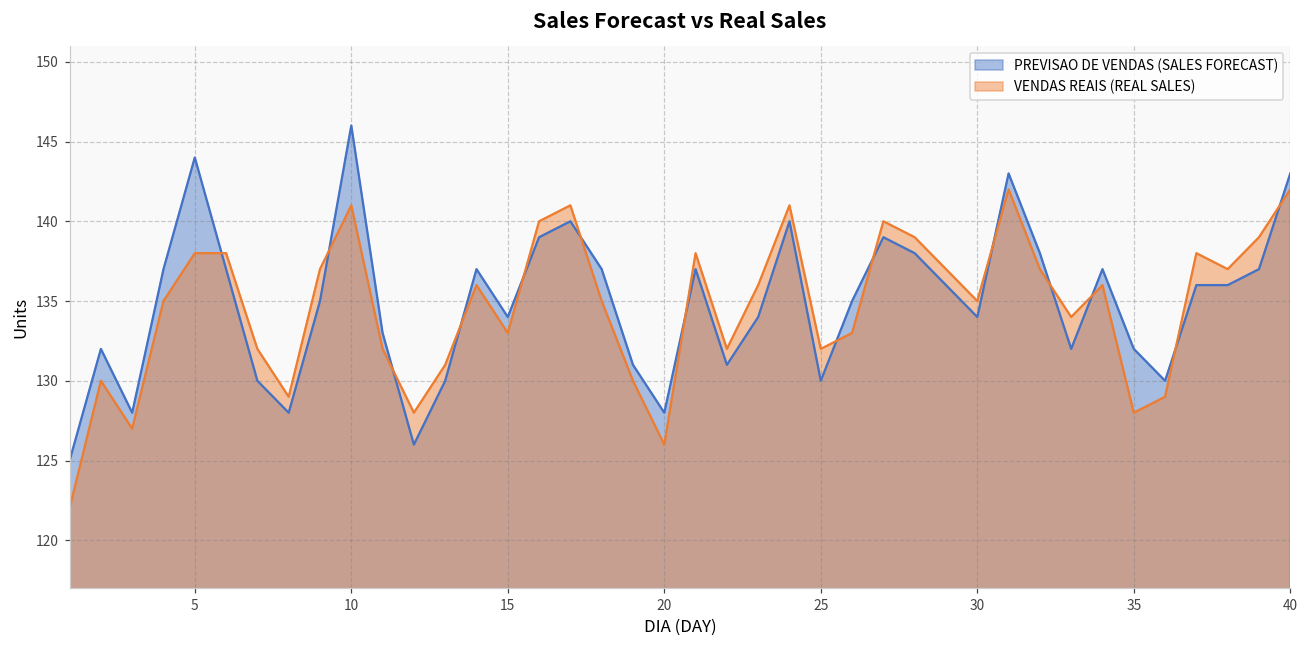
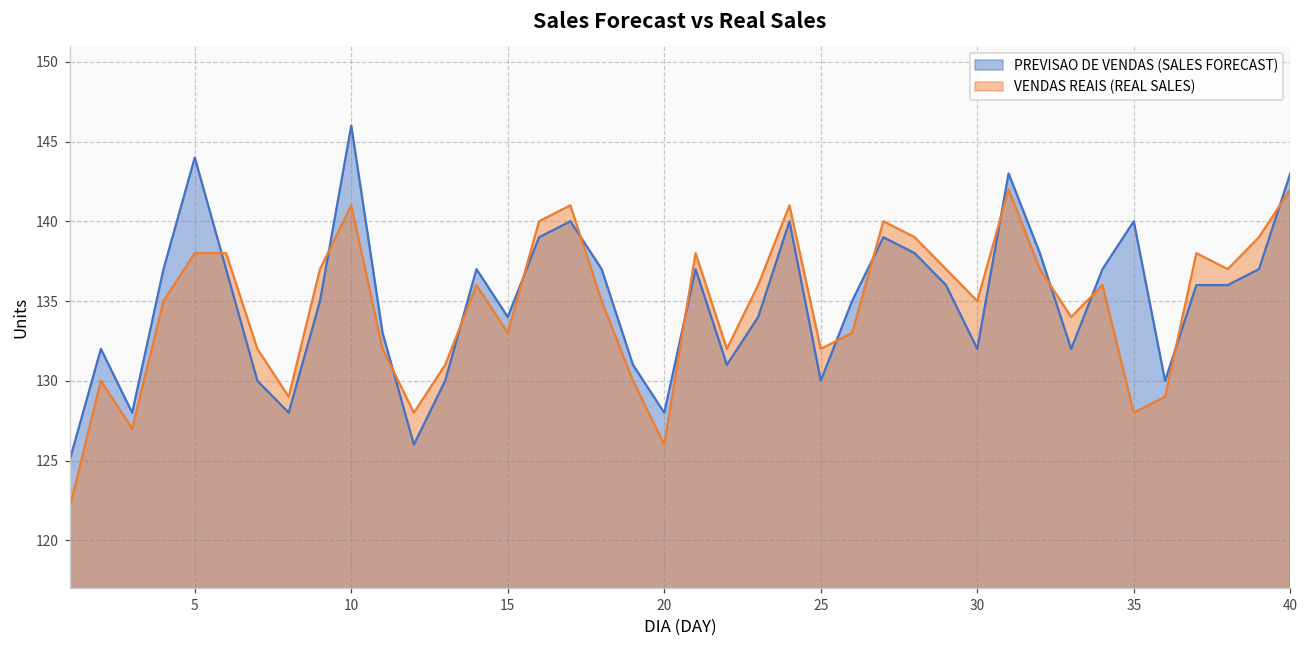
  {
    "PREVISAO DE VENDAS (SALES FORECAST)": {
      "5": 144,
      "10": 146,
      "15": 134,
      "20": 128,
      "25": 130,
-     "30": 134,
-     "35": 132,
+     "30": 132,
+     "35": 140,
      "40": 143
    },
    "VENDAS REAIS (REAL SALES)": {
      "5": 138,
      "10": 141,
      "15": 133,
      "20": 126,
      "25": 132,
      "30": 135,
      "35": 128,
      "40": 142
    }
  }
